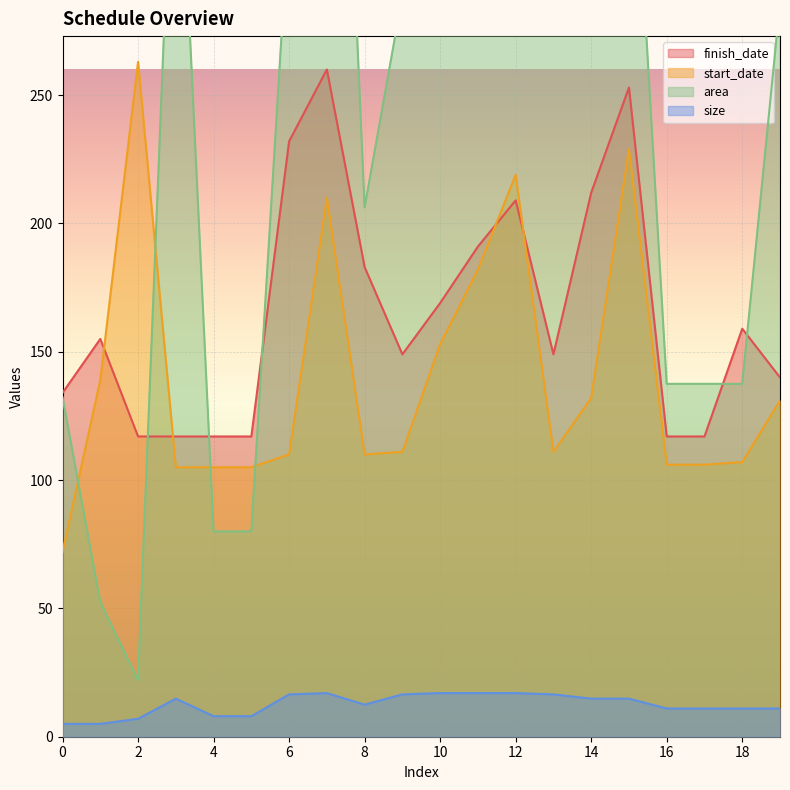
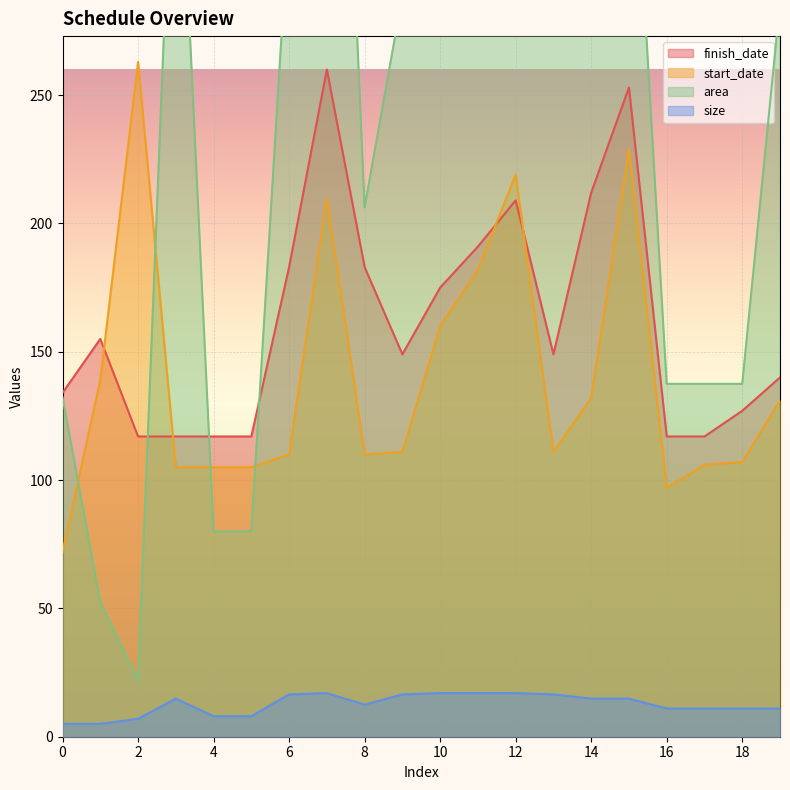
  {
    "finish_date": {
      "0": 134,
      "2": 117,
      "4": 117,
-     "6": 232,
+     "6": 183,
      "8": 183,
-     "10": 169,
+     "10": 175,
      "12": 209,
      "14": 212,
      "16": 117,
-     "18": 159
+     "18": 127
    },
    "start_date": {
      "0": 72,
      "2": 263,
      "4": 105,
      "6": 110,
      "8": 110,
-     "10": 153,
+     "10": 160,
      "12": 219,
      "14": 132,
-     "16": 106,
+     "16": 97,
      "18": 107
    },
    "area": {
      "0": 132,
      "2": 22,
      "4": 80,
      "8": 206,
      "16": 138,
      "18": 138
    },
    "size": {
      "0": 5,
      "2": 7,
      "4": 8,
      "6": 17,
      "8": 13,
      "10": 17,
      "12": 17,
      "14": 15,
      "16": 11,
      "18": 11
    }
  }
